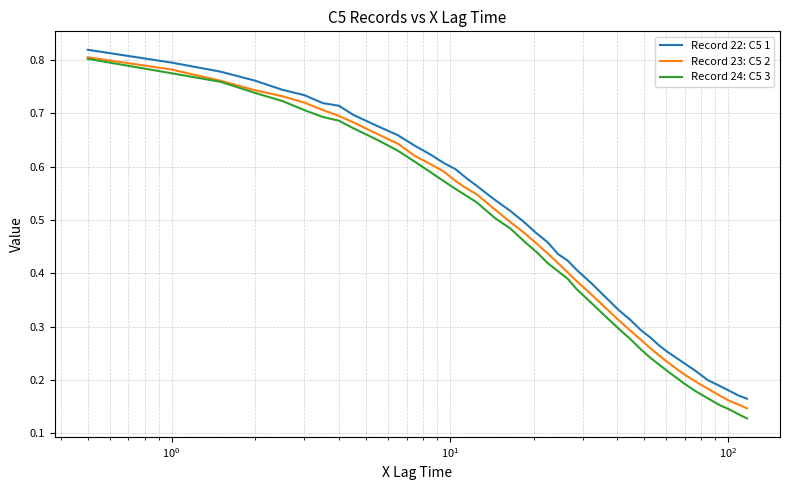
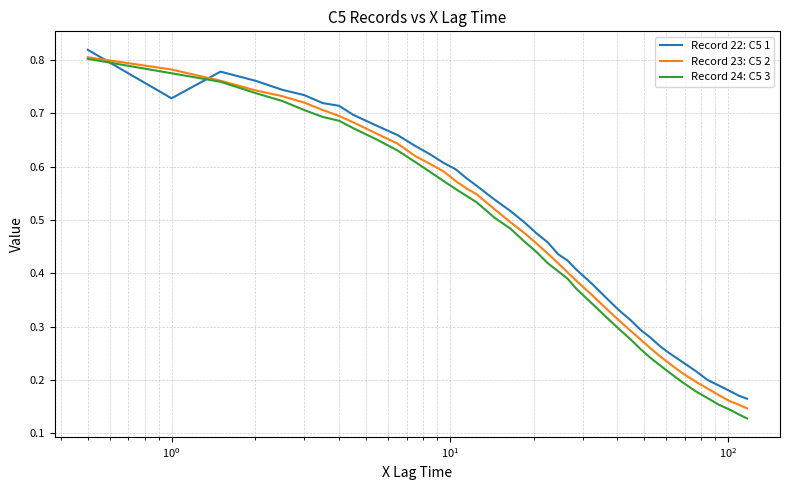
  {
    "Record 22: C5 1": {
-     "10^0": 0.80
+     "10^0": 0.73
    },
    "Record 23: C5 2": {
      "10^0": 0.78
    },
    "Record 24: C5 3": {
      "10^0": 0.78
    }
  }
